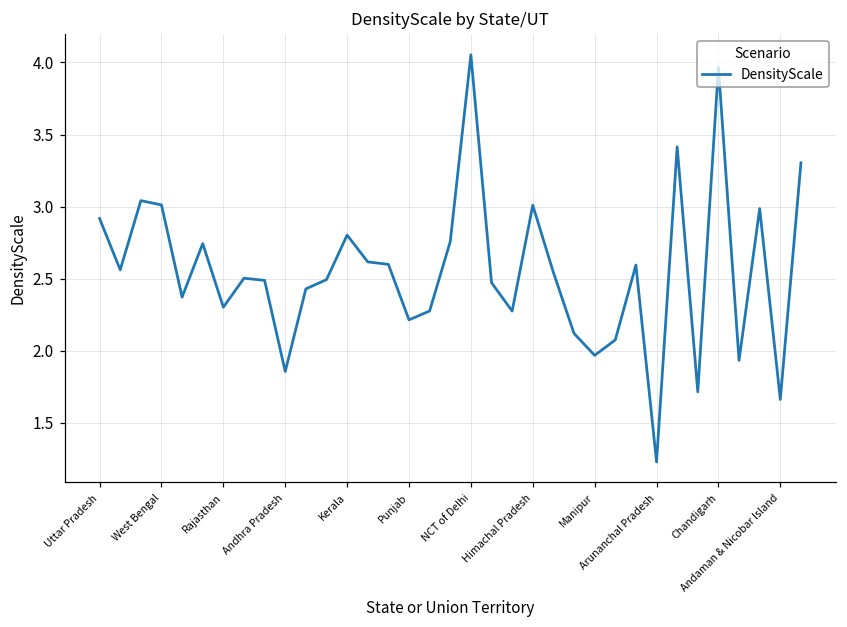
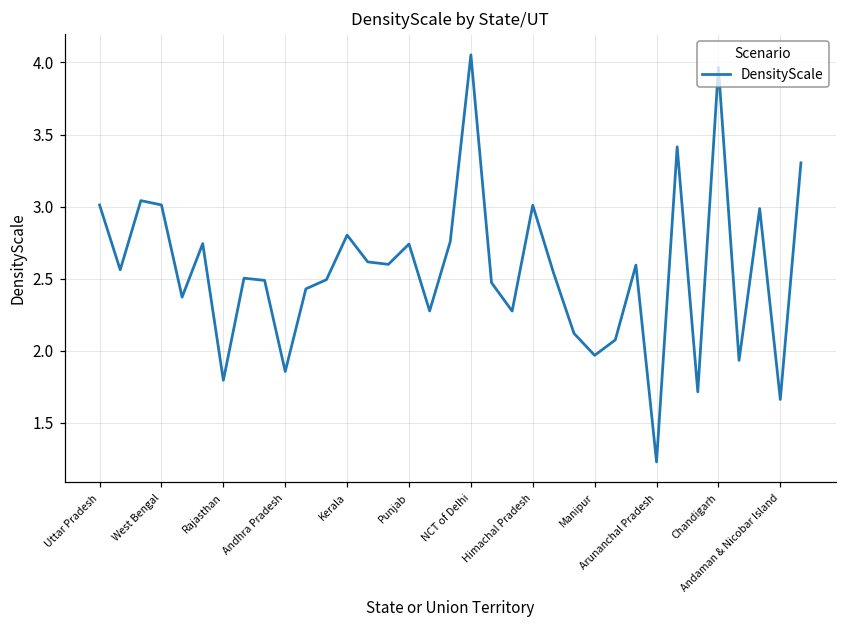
  {
-   "Uttar Pradesh": 2.92,
+   "Uttar Pradesh": 3.01,
    "West Bengal": 3.01,
-   "Rajasthan": 2.30,
+   "Rajasthan": 1.80,
    "Andhra Pradesh": 1.86,
    "Kerala": 2.80,
-   "Punjab": 2.22,
+   "Punjab": 2.74,
    "NCT of Delhi": 4.05,
    "Himachal Pradesh": 3.01,
    "Manipur": 1.97,
    "Arunanchal Pradesh": 1.23,
    "Andaman & Nicobar Island": 1.66
  }
